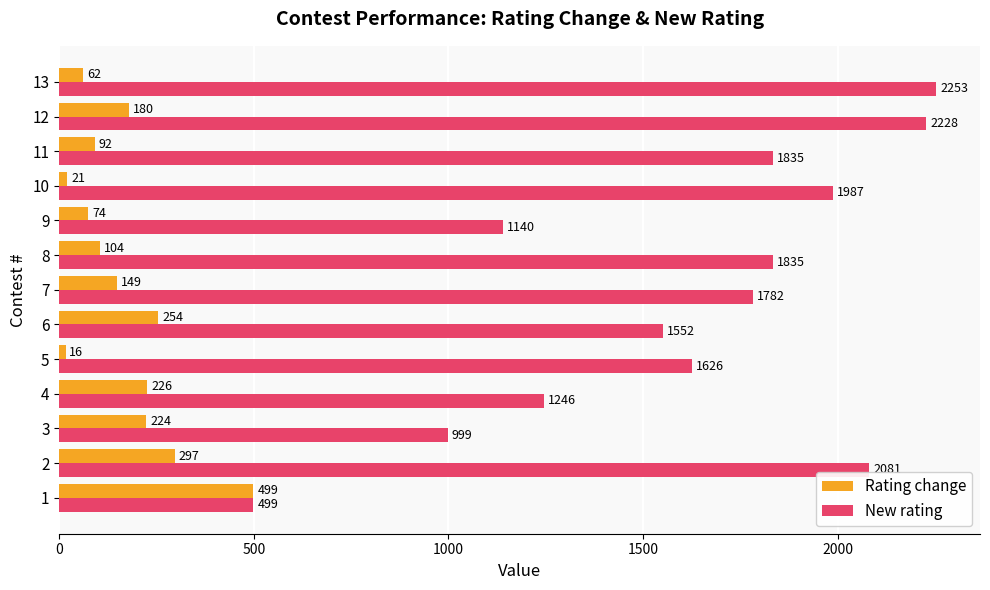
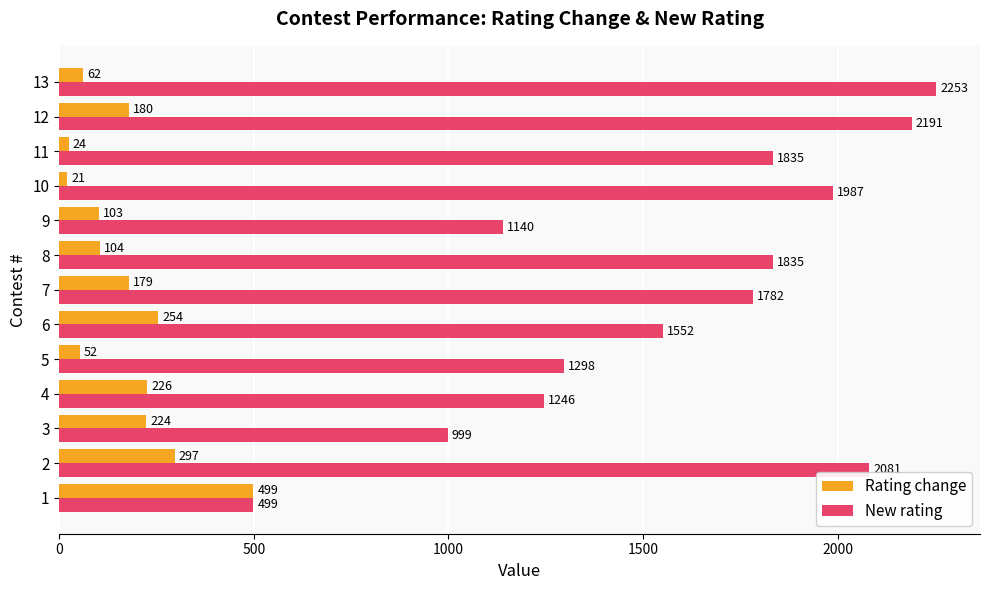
  {
    "Rating change": {
      "13": 62,
      "12": 180,
-     "11": 92,
+     "11": 24,
      "10": 21,
-     "9": 74,
+     "9": 103,
      "8": 104,
-     "7": 149,
+     "7": 179,
      "6": 254,
-     "5": 16,
+     "5": 52,
      "4": 226,
      "3": 224,
      "2": 297,
      "1": 499
    },
    "New rating": {
      "13": 2253,
-     "12": 2228,
+     "12": 2191,
      "11": 1835,
      "10": 1987,
      "9": 1140,
      "8": 1835,
      "7": 1782,
      "6": 1552,
-     "5": 1626,
+     "5": 1298,
      "4": 1246,
      "3": 999,
      "1": 499
    }
  }
